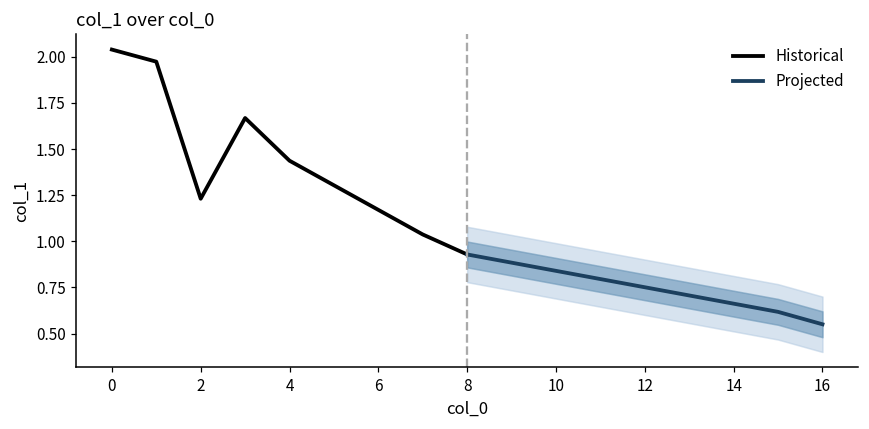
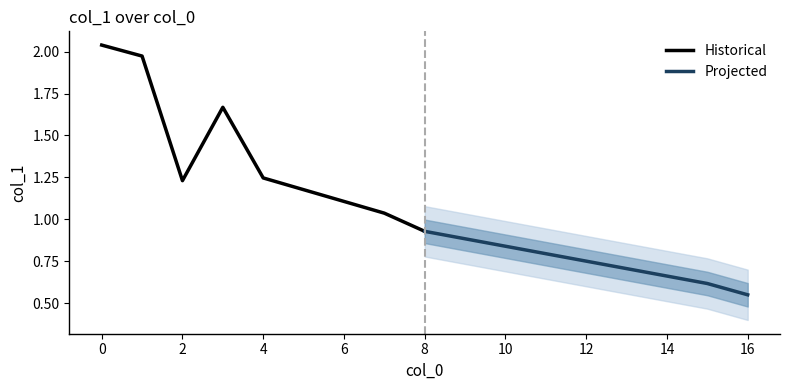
  {
    "Historical": {
      "0": 2.04,
      "2": 1.23,
-     "4": 1.44
+     "4": 1.25
    },
    "Projected": {
      "16": 0.55
    }
  }
